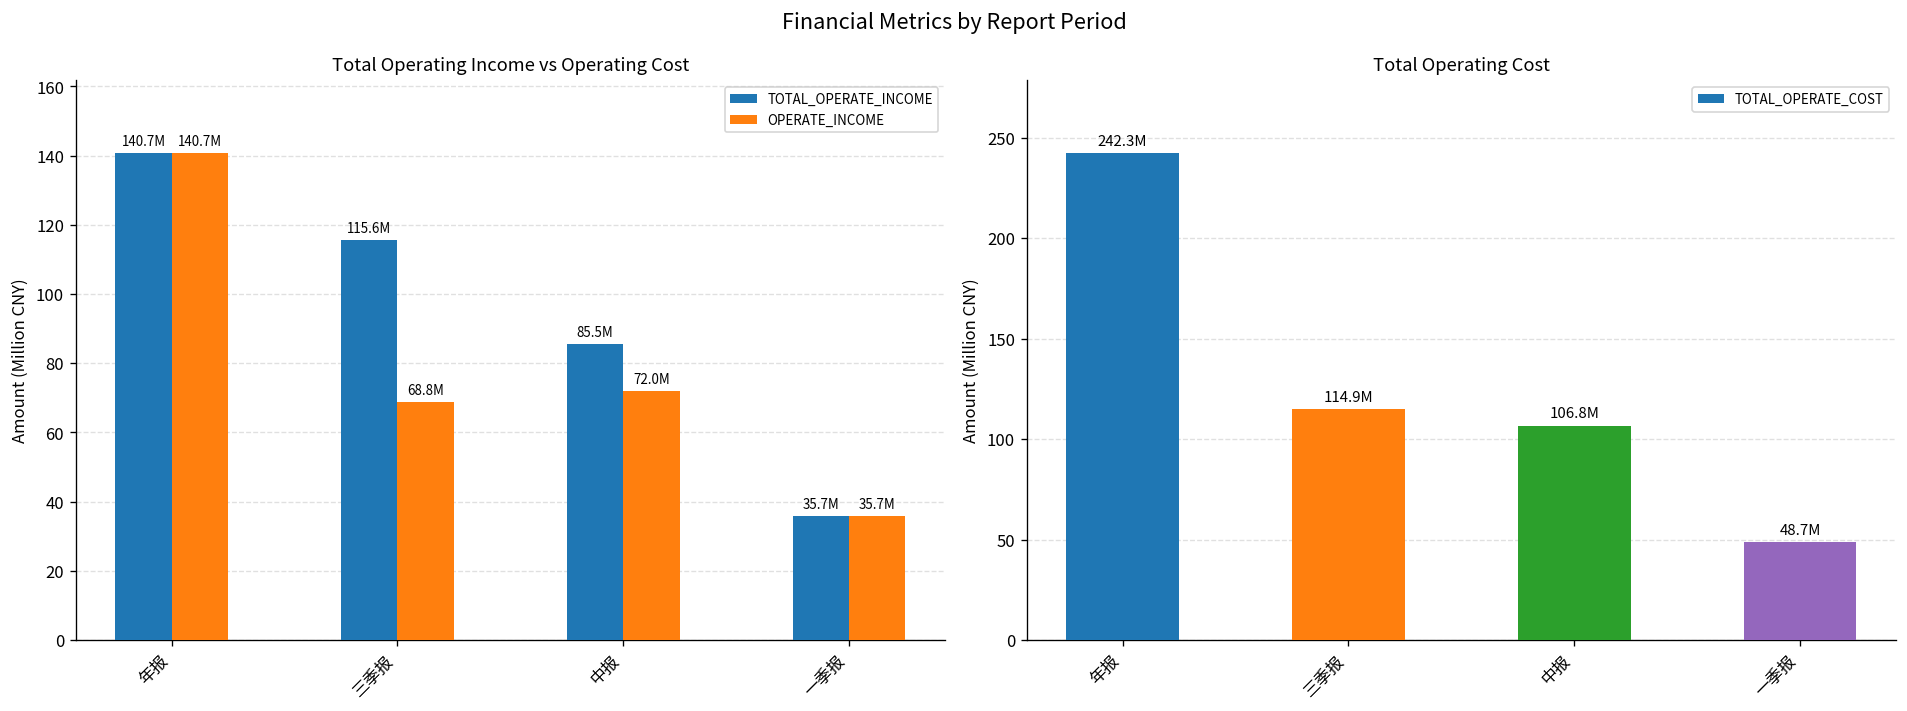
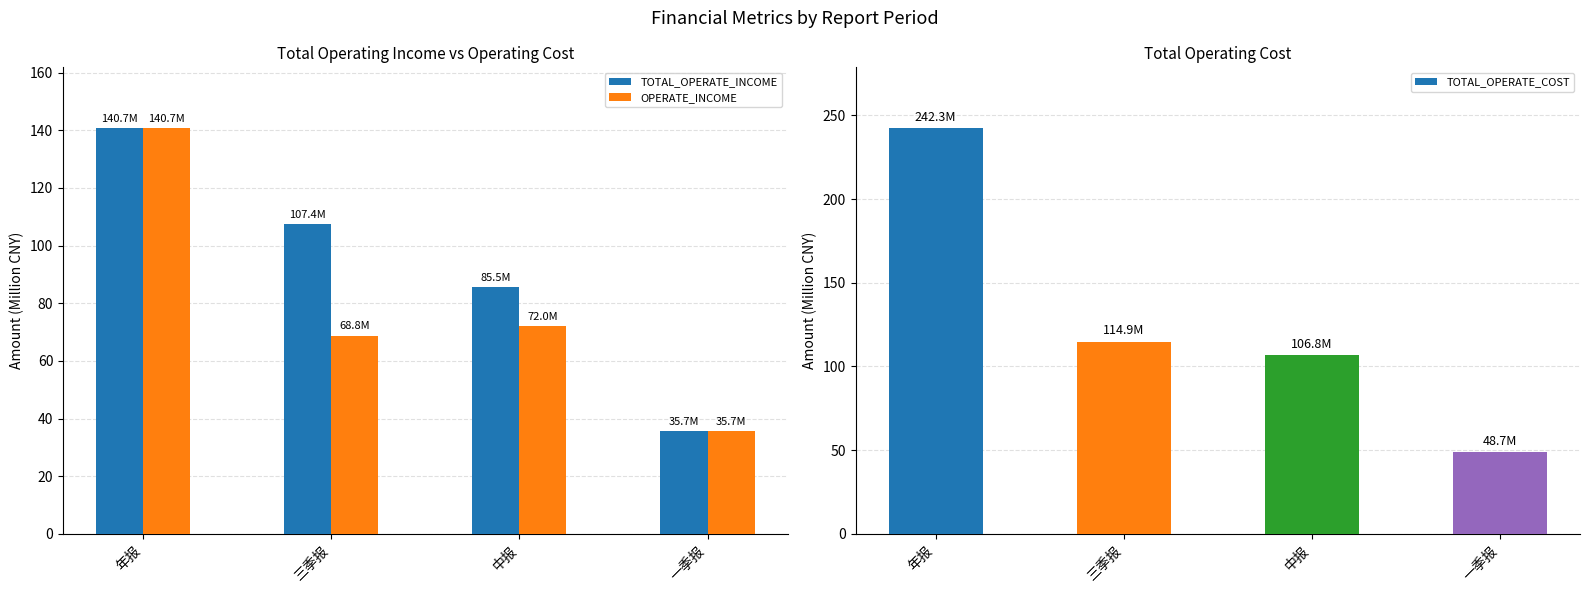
  {
    "Total Operating Income vs Operating Cost": {
      "TOTAL_OPERATE_INCOME": {
        "年报": "140.7M",
-       "三季报": "115.6M",
+       "三季报": "107.4M",
        "中报": "85.5M",
        "一季报": "35.7M"
      },
      "OPERATE_INCOME": {
        "年报": "140.7M",
        "三季报": "68.8M",
        "中报": "72.0M",
        "一季报": "35.7M"
      }
    },
    "Total Operating Cost": {
      "年报": "242.3M",
      "三季报": "114.9M",
      "中报": "106.8M",
      "一季报": "48.7M"
    }
  }
